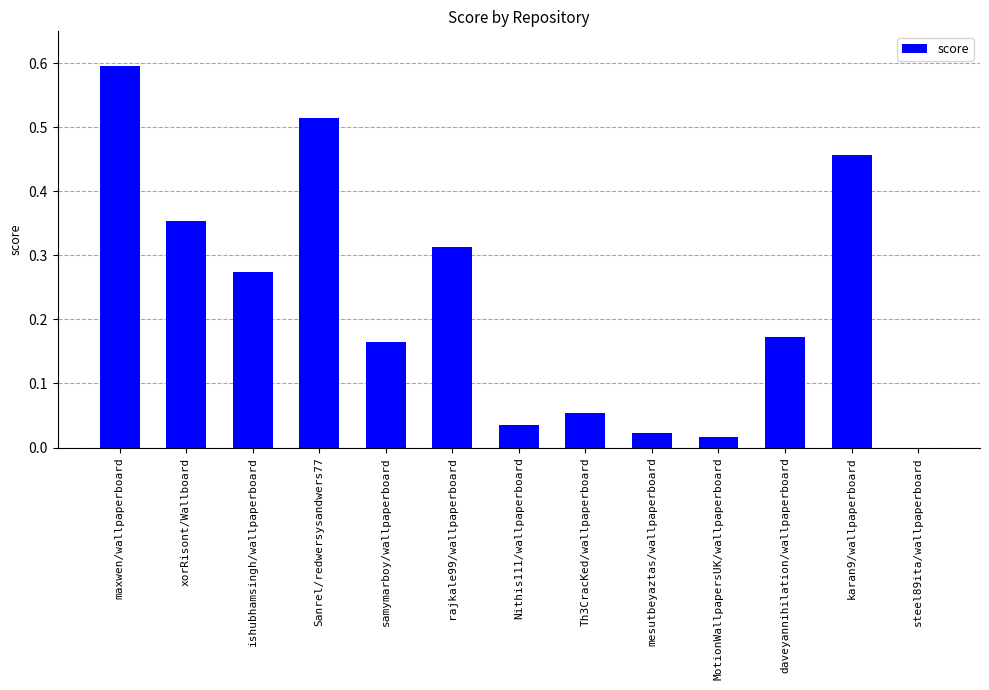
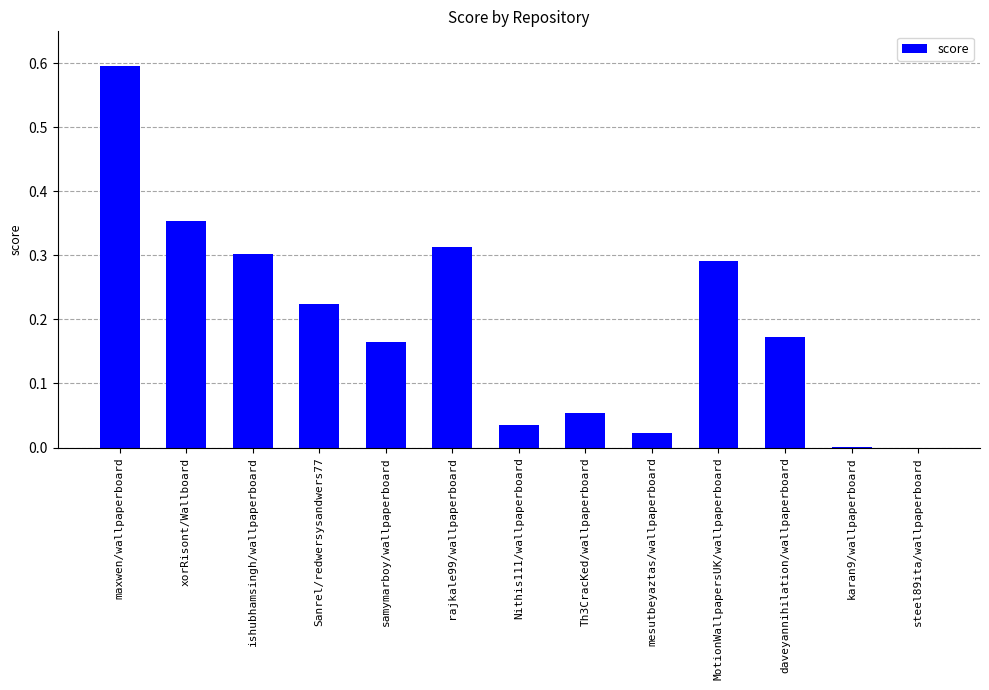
  {
    "maxwen/wallpaperboard": 0.60,
    "xorRisont/Wallboard": 0.35,
-   "ishubhamsingh/wallpaperboard": 0.27,
-   "Sanrel/redwersysandwers77": 0.51,
+   "ishubhamsingh/wallpaperboard": 0.30,
+   "Sanrel/redwersysandwers77": 0.22,
    "samymarboy/wallpaperboard": 0.16,
    "rajkale99/wallpaperboard": 0.31,
    "Nithis111/wallpaperboard": 0.03,
    "Th3CracKed/wallpaperboard": 0.05,
    "mesutbeyaztas/wallpaperboard": 0.02,
-   "MotionWallpapersUK/wallpaperboard": 0.02,
+   "MotionWallpapersUK/wallpaperboard": 0.29,
    "daveyannihilation/wallpaperboard": 0.17,
-   "karan9/wallpaperboard": 0.46
+   "karan9/wallpaperboard": 0.00
  }
